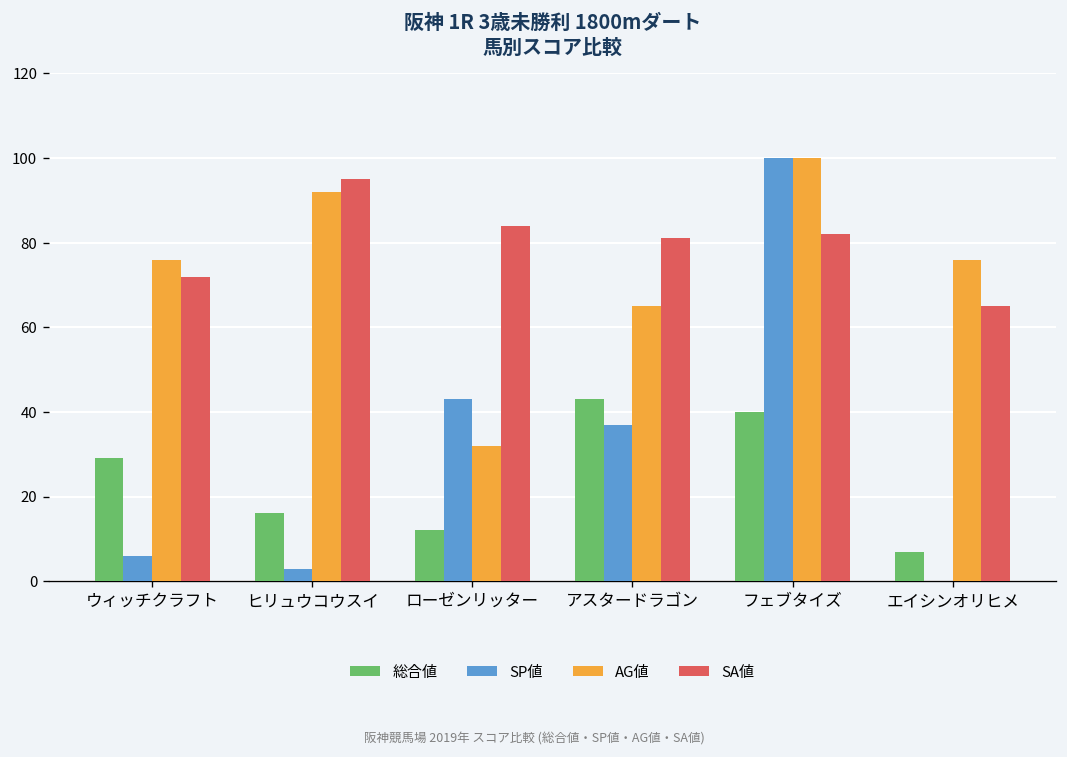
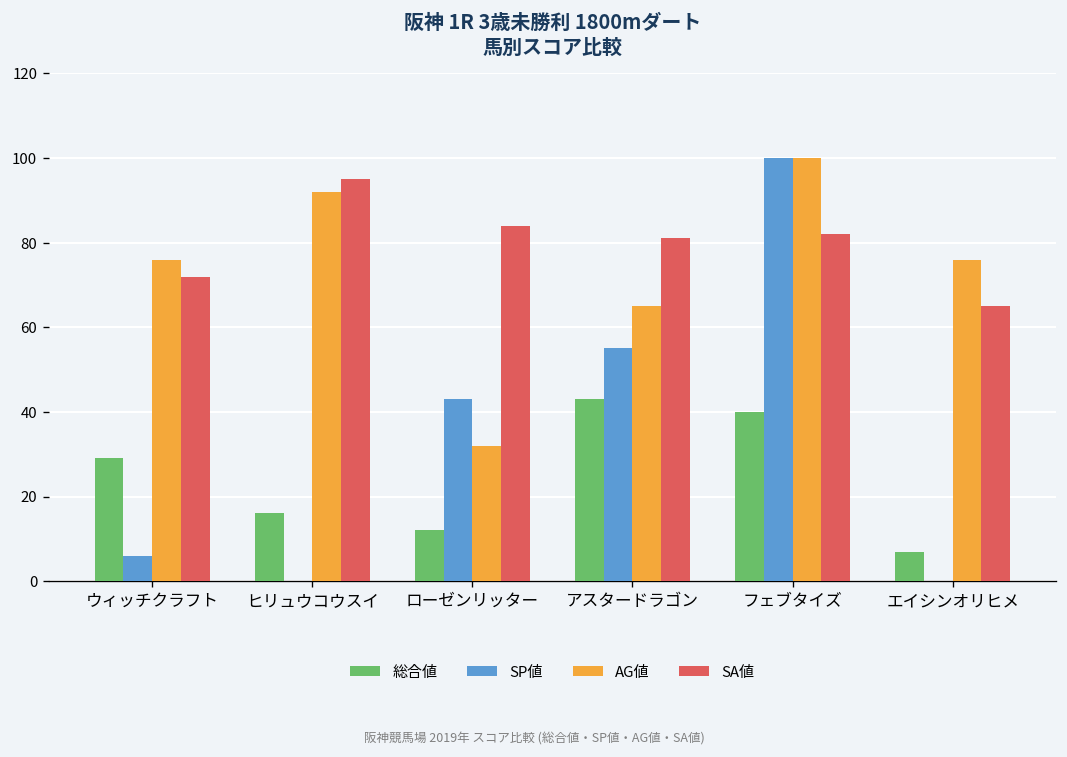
  {
    "総合値": {
      "ウィッチクラフト": 29,
      "ヒリュウコウスイ": 16,
      "ローゼンリッター": 12,
      "アスタードラゴン": 43,
      "フェブタイズ": 40,
      "エイシンオリヒメ": 7
    },
    "SP値": {
      "ウィッチクラフト": 6,
-     "ヒリュウコウスイ": 3,
+     "ヒリュウコウスイ": 0,
      "ローゼンリッター": 43,
-     "アスタードラゴン": 37,
+     "アスタードラゴン": 55,
      "フェブタイズ": 100,
      "エイシンオリヒメ": 0
    },
    "AG値": {
      "ウィッチクラフト": 76,
      "ヒリュウコウスイ": 92,
      "ローゼンリッター": 32,
      "アスタードラゴン": 65,
      "フェブタイズ": 100,
      "エイシンオリヒメ": 76
    },
    "SA値": {
      "ウィッチクラフト": 72,
      "ヒリュウコウスイ": 95,
      "ローゼンリッター": 84,
      "アスタードラゴン": 81,
      "フェブタイズ": 82,
      "エイシンオリヒメ": 65
    }
  }
